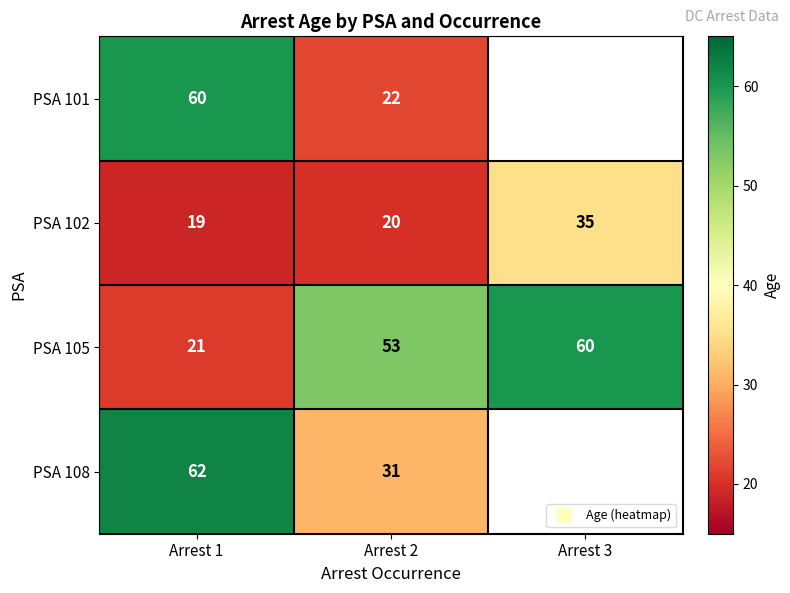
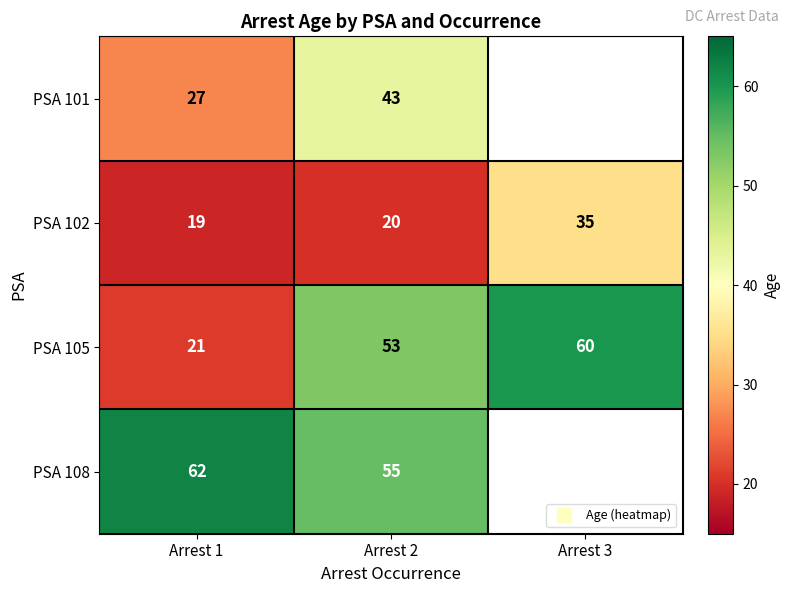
  {
    "PSA 101": {
-     "Arrest 1": 60,
-     "Arrest 2": 22
+     "Arrest 1": 27,
+     "Arrest 2": 43
    },
    "PSA 102": {
      "Arrest 1": 19,
      "Arrest 2": 20,
      "Arrest 3": 35
    },
    "PSA 105": {
      "Arrest 1": 21,
      "Arrest 2": 53,
      "Arrest 3": 60
    },
    "PSA 108": {
      "Arrest 1": 62,
-     "Arrest 2": 31
+     "Arrest 2": 55
    }
  }
